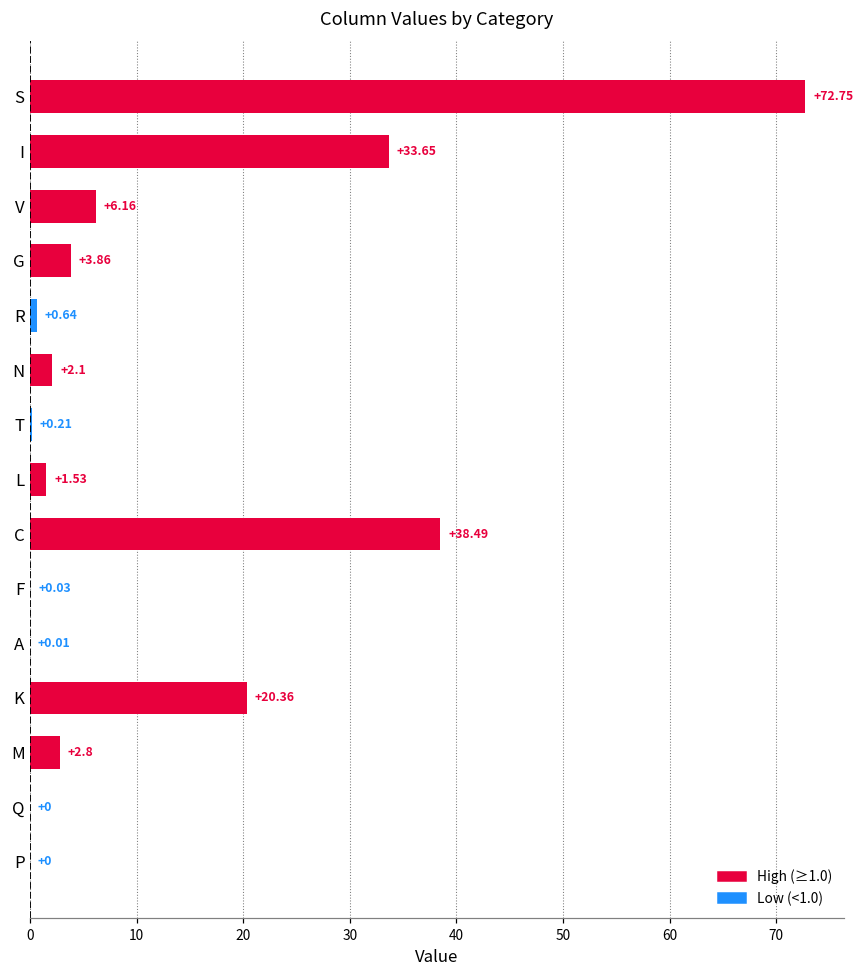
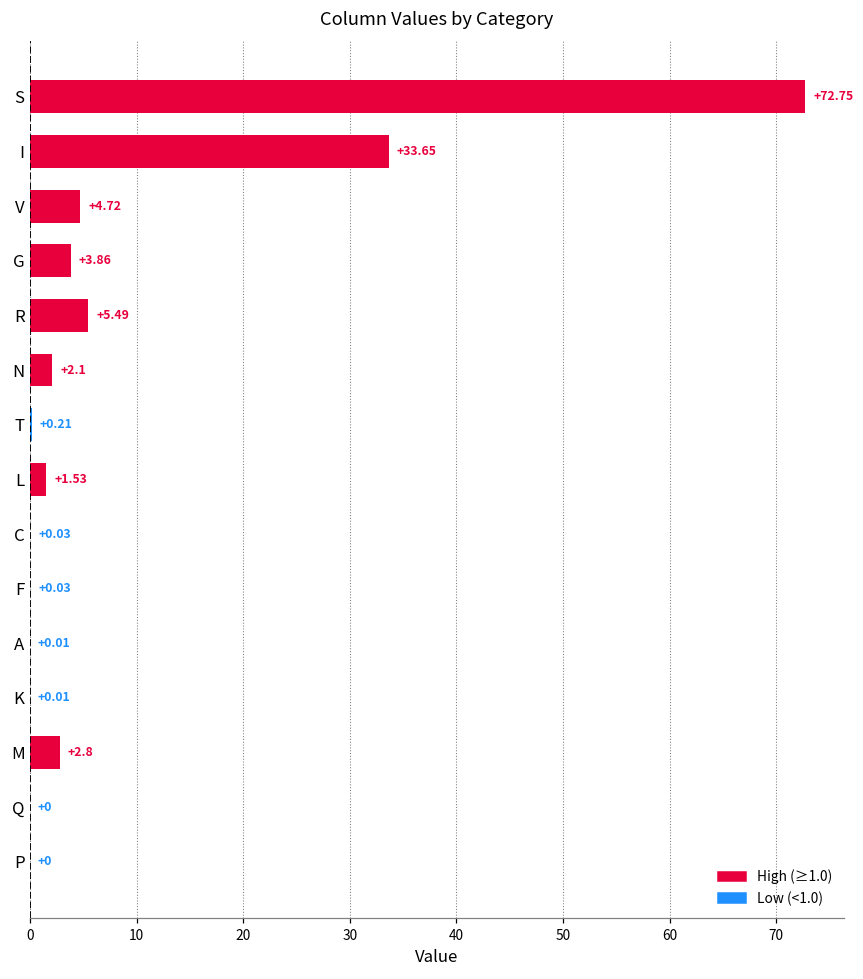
  {
    "S": "+72.75",
    "I": "+33.65",
-   "V": "+6.16",
+   "V": "+4.72",
    "G": "+3.86",
-   "R": "+0.64",
+   "R": "+5.49",
    "N": "+2.1",
    "T": "+0.21",
    "L": "+1.53",
-   "C": "+38.49",
+   "C": "+0.03",
    "F": "+0.03",
    "A": "+0.01",
-   "K": "+20.36",
+   "K": "+0.01",
    "M": "+2.8",
    "Q": "+0",
    "P": "+0"
  }
